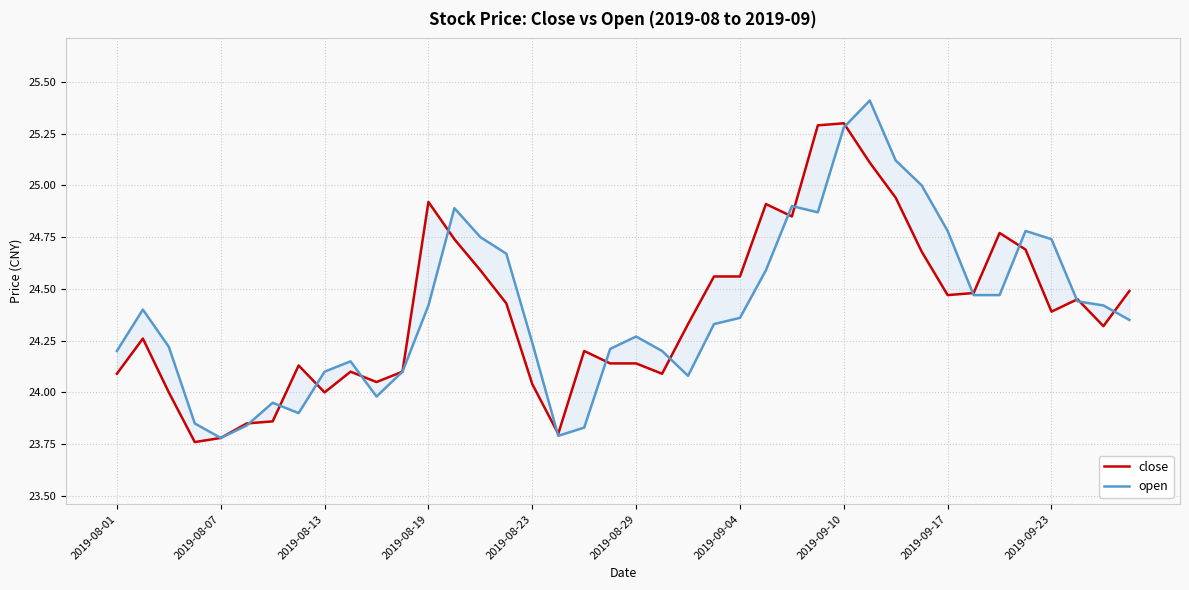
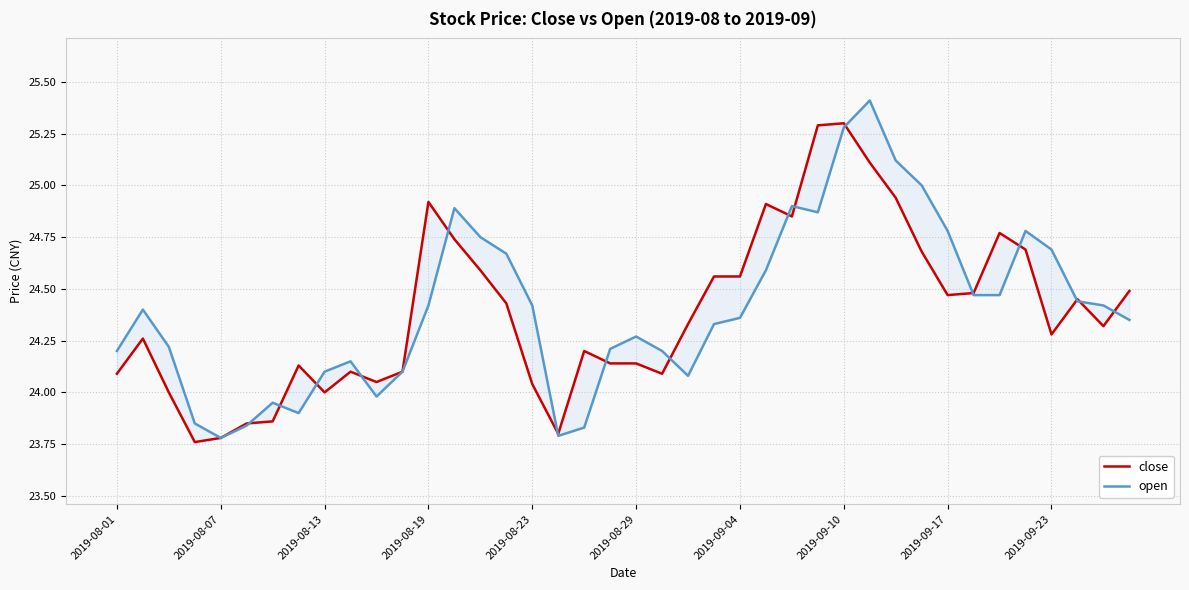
  {
    "close": {
      "2019-08-01": 24.09,
      "2019-08-13": 24.00,
      "2019-08-23": 24.04,
      "2019-08-29": 24.14,
      "2019-09-17": 24.47,
-     "2019-09-23": 24.39
+     "2019-09-23": 24.28
    },
    "open": {
      "2019-08-19": 24.42,
-     "2019-08-23": 24.24,
+     "2019-08-23": 24.42,
      "2019-09-04": 24.36,
      "2019-09-10": 25.28,
-     "2019-09-23": 24.74
+     "2019-09-23": 24.69
    }
  }
